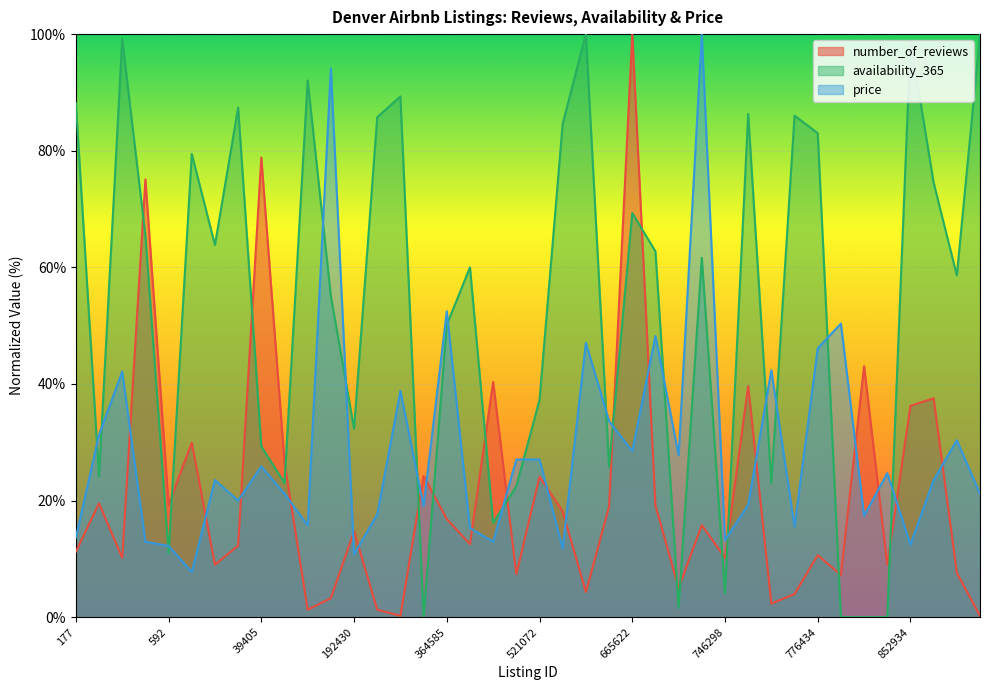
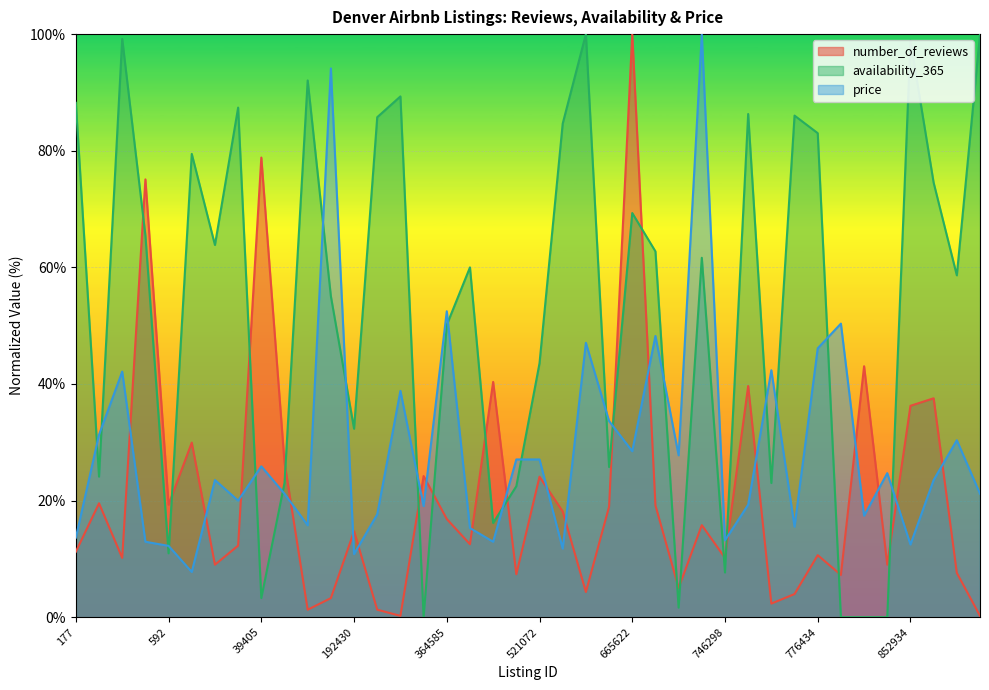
  {
    "number_of_reviews": {
      "177": "11%",
      "592": "19%",
      "39405": "79%",
      "192430": "15%",
      "364585": "17%",
      "521072": "24%",
      "665622": "100%",
      "746298": "10%",
      "776434": "11%",
      "852934": "36%"
    },
    "availability_365": {
      "177": "88%",
      "592": "11%",
-     "39405": "29%",
+     "39405": "3%",
      "192430": "32%",
      "364585": "50%",
-     "521072": "37%",
+     "521072": "44%",
      "665622": "69%",
-     "746298": "4%",
+     "746298": "8%",
      "776434": "83%"
    },
    "price": {
      "177": "14%",
      "592": "12%",
      "39405": "26%",
      "192430": "11%",
      "364585": "52%",
      "521072": "27%",
      "665622": "28%",
      "746298": "13%",
      "776434": "46%",
      "852934": "12%"
    }
  }
